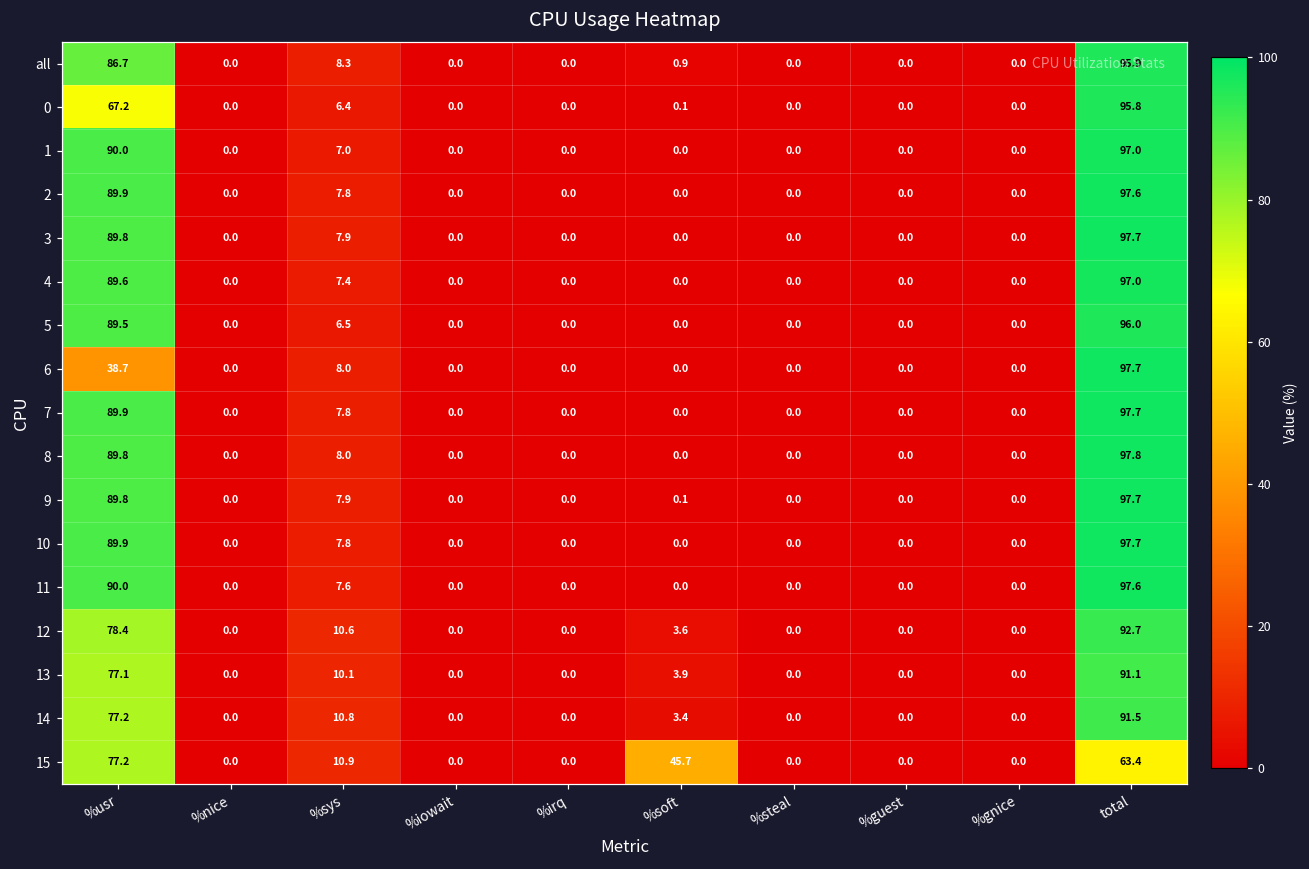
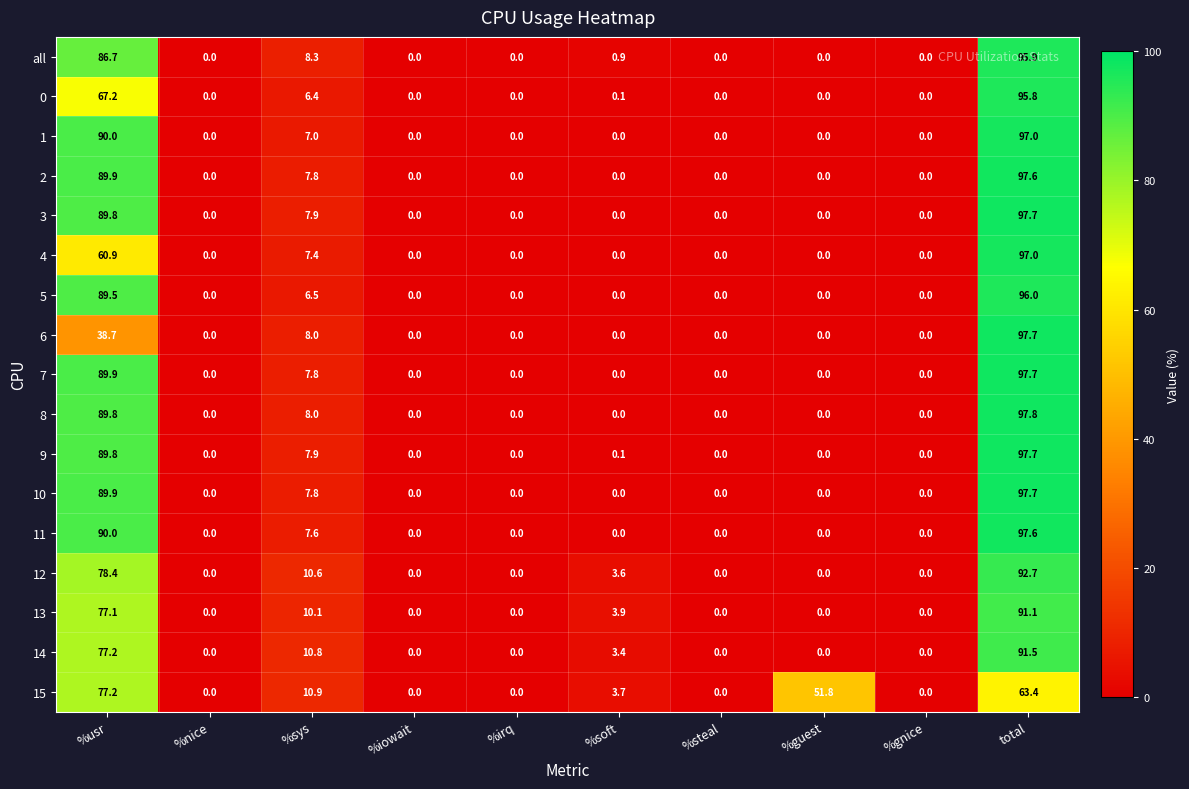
  {
    "all": {
      "%usr": 86.7,
      "%nice": 0.0,
      "%sys": 8.3,
      "%iowait": 0.0,
      "%irq": 0.0,
      "%soft": 0.9,
      "%steal": 0.0,
      "%guest": 0.0,
      "%gnice": 0.0
    },
    "0": {
      "%usr": 67.2,
      "%nice": 0.0,
      "%sys": 6.4,
      "%iowait": 0.0,
      "%irq": 0.0,
      "%soft": 0.1,
      "%steal": 0.0,
      "%guest": 0.0,
      "%gnice": 0.0,
      "total": 95.8
    },
    "1": {
      "%usr": 90.0,
      "%nice": 0.0,
      "%sys": 7.0,
      "%iowait": 0.0,
      "%irq": 0.0,
      "%soft": 0.0,
      "%steal": 0.0,
      "%guest": 0.0,
      "%gnice": 0.0,
      "total": 97.0
    },
    "2": {
      "%usr": 89.9,
      "%nice": 0.0,
      "%sys": 7.8,
      "%iowait": 0.0,
      "%irq": 0.0,
      "%soft": 0.0,
      "%steal": 0.0,
      "%guest": 0.0,
      "%gnice": 0.0,
      "total": 97.6
    },
    "3": {
      "%usr": 89.8,
      "%nice": 0.0,
      "%sys": 7.9,
      "%iowait": 0.0,
      "%irq": 0.0,
      "%soft": 0.0,
      "%steal": 0.0,
      "%guest": 0.0,
      "%gnice": 0.0,
      "total": 97.7
    },
    "4": {
-     "%usr": 89.6,
+     "%usr": 60.9,
      "%nice": 0.0,
      "%sys": 7.4,
      "%iowait": 0.0,
      "%irq": 0.0,
      "%soft": 0.0,
      "%steal": 0.0,
      "%guest": 0.0,
      "%gnice": 0.0,
      "total": 97.0
    },
    "5": {
      "%usr": 89.5,
      "%nice": 0.0,
      "%sys": 6.5,
      "%iowait": 0.0,
      "%irq": 0.0,
      "%soft": 0.0,
      "%steal": 0.0,
      "%guest": 0.0,
      "%gnice": 0.0,
      "total": 96.0
    },
    "6": {
      "%usr": 38.7,
      "%nice": 0.0,
      "%sys": 8.0,
      "%iowait": 0.0,
      "%irq": 0.0,
      "%soft": 0.0,
      "%steal": 0.0,
      "%guest": 0.0,
      "%gnice": 0.0,
      "total": 97.7
    },
    "7": {
      "%usr": 89.9,
      "%nice": 0.0,
      "%sys": 7.8,
      "%iowait": 0.0,
      "%irq": 0.0,
      "%soft": 0.0,
      "%steal": 0.0,
      "%guest": 0.0,
      "%gnice": 0.0,
      "total": 97.7
    },
    "8": {
      "%usr": 89.8,
      "%nice": 0.0,
      "%sys": 8.0,
      "%iowait": 0.0,
      "%irq": 0.0,
      "%soft": 0.0,
      "%steal": 0.0,
      "%guest": 0.0,
      "%gnice": 0.0,
      "total": 97.8
    },
    "9": {
      "%usr": 89.8,
      "%nice": 0.0,
      "%sys": 7.9,
      "%iowait": 0.0,
      "%irq": 0.0,
      "%soft": 0.1,
      "%steal": 0.0,
      "%guest": 0.0,
      "%gnice": 0.0,
      "total": 97.7
    },
    "10": {
      "%usr": 89.9,
      "%nice": 0.0,
      "%sys": 7.8,
      "%iowait": 0.0,
      "%irq": 0.0,
      "%soft": 0.0,
      "%steal": 0.0,
      "%guest": 0.0,
      "%gnice": 0.0,
      "total": 97.7
    },
    "11": {
      "%usr": 90.0,
      "%nice": 0.0,
      "%sys": 7.6,
      "%iowait": 0.0,
      "%irq": 0.0,
      "%soft": 0.0,
      "%steal": 0.0,
      "%guest": 0.0,
      "%gnice": 0.0,
      "total": 97.6
    },
    "12": {
      "%usr": 78.4,
      "%nice": 0.0,
      "%sys": 10.6,
      "%iowait": 0.0,
      "%irq": 0.0,
      "%soft": 3.6,
      "%steal": 0.0,
      "%guest": 0.0,
      "%gnice": 0.0,
      "total": 92.7
    },
    "13": {
      "%usr": 77.1,
      "%nice": 0.0,
      "%sys": 10.1,
      "%iowait": 0.0,
      "%irq": 0.0,
      "%soft": 3.9,
      "%steal": 0.0,
      "%guest": 0.0,
      "%gnice": 0.0,
      "total": 91.1
    },
    "14": {
      "%usr": 77.2,
      "%nice": 0.0,
      "%sys": 10.8,
      "%iowait": 0.0,
      "%irq": 0.0,
      "%soft": 3.4,
      "%steal": 0.0,
      "%guest": 0.0,
      "%gnice": 0.0,
      "total": 91.5
    },
    "15": {
      "%usr": 77.2,
      "%nice": 0.0,
      "%sys": 10.9,
      "%iowait": 0.0,
      "%irq": 0.0,
-     "%soft": 45.7,
+     "%soft": 3.7,
      "%steal": 0.0,
-     "%guest": 0.0,
+     "%guest": 51.8,
      "%gnice": 0.0,
      "total": 63.4
    }
  }
